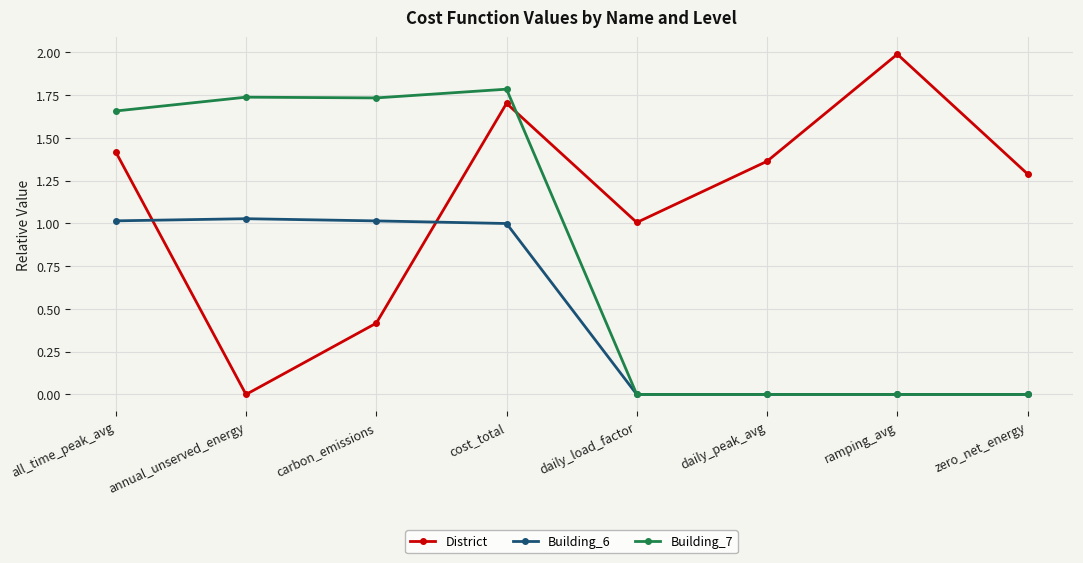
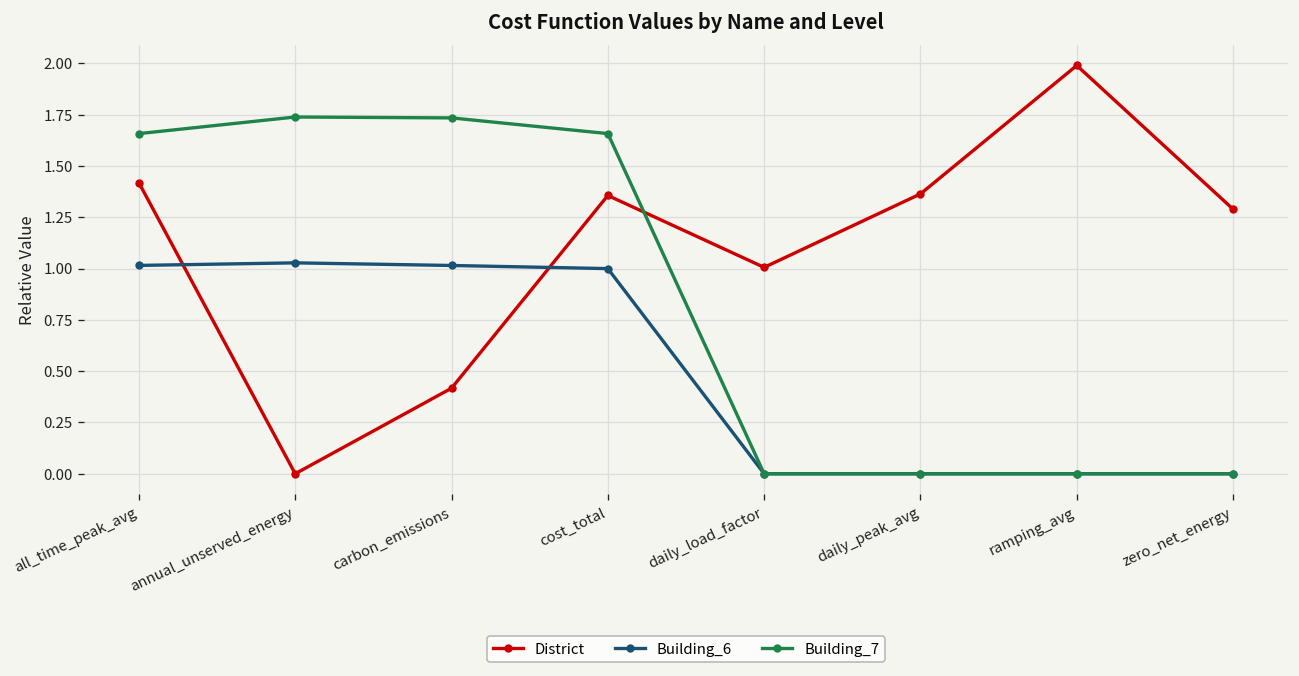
  {
    "District": {
      "all_time_peak_avg": 1.42,
      "annual_unserved_energy": 0.00,
      "carbon_emissions": 0.42,
-     "cost_total": 1.70,
+     "cost_total": 1.36,
      "daily_load_factor": 1.01,
      "daily_peak_avg": 1.36,
      "ramping_avg": 1.99,
      "zero_net_energy": 1.29
    },
    "Building_6": {
      "all_time_peak_avg": 1.02,
      "annual_unserved_energy": 1.03,
      "carbon_emissions": 1.01,
      "cost_total": 1.00
    },
    "Building_7": {
      "all_time_peak_avg": 1.66,
      "annual_unserved_energy": 1.74,
      "carbon_emissions": 1.73,
-     "cost_total": 1.79
+     "cost_total": 1.66
    }
  }
